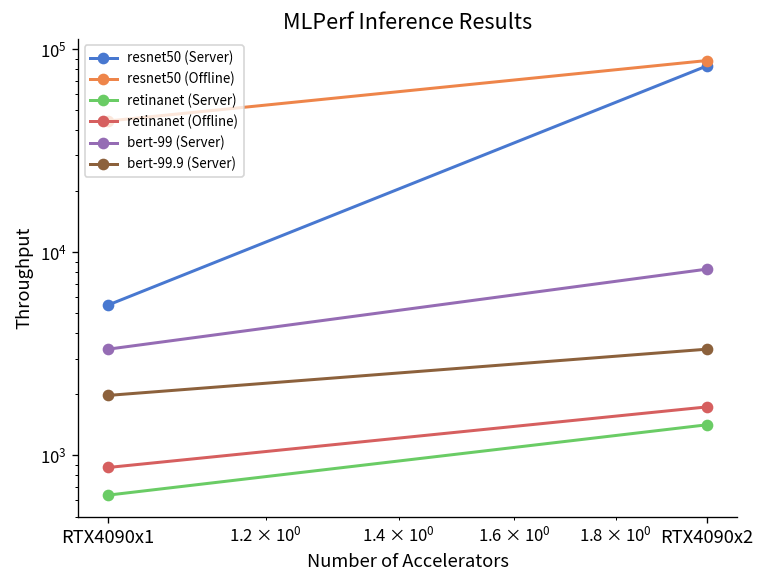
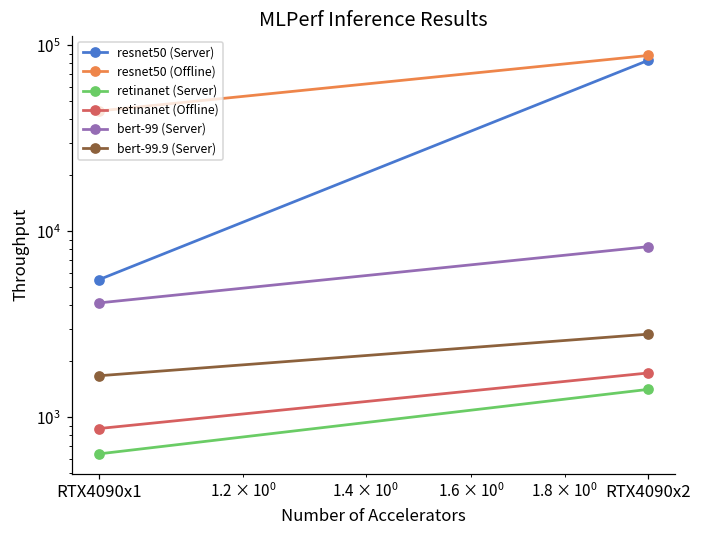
  {
    "resnet50 (Server)": {
      "RTX4090x1": 5500,
      "RTX4090x2": 80000
    },
    "retinanet (Server)": {
      "RTX4090x1": 640,
      "RTX4090x2": 1400
    },
    "bert-99 (Server)": {
-     "RTX4090x1": 3300,
+     "RTX4090x1": 4100,
      "RTX4090x2": 8000
    },
    "bert-99.9 (Server)": {
-     "RTX4090x1": 2000,
-     "RTX4090x2": 3300
+     "RTX4090x1": 1700,
+     "RTX4090x2": 2800
    }
  }
